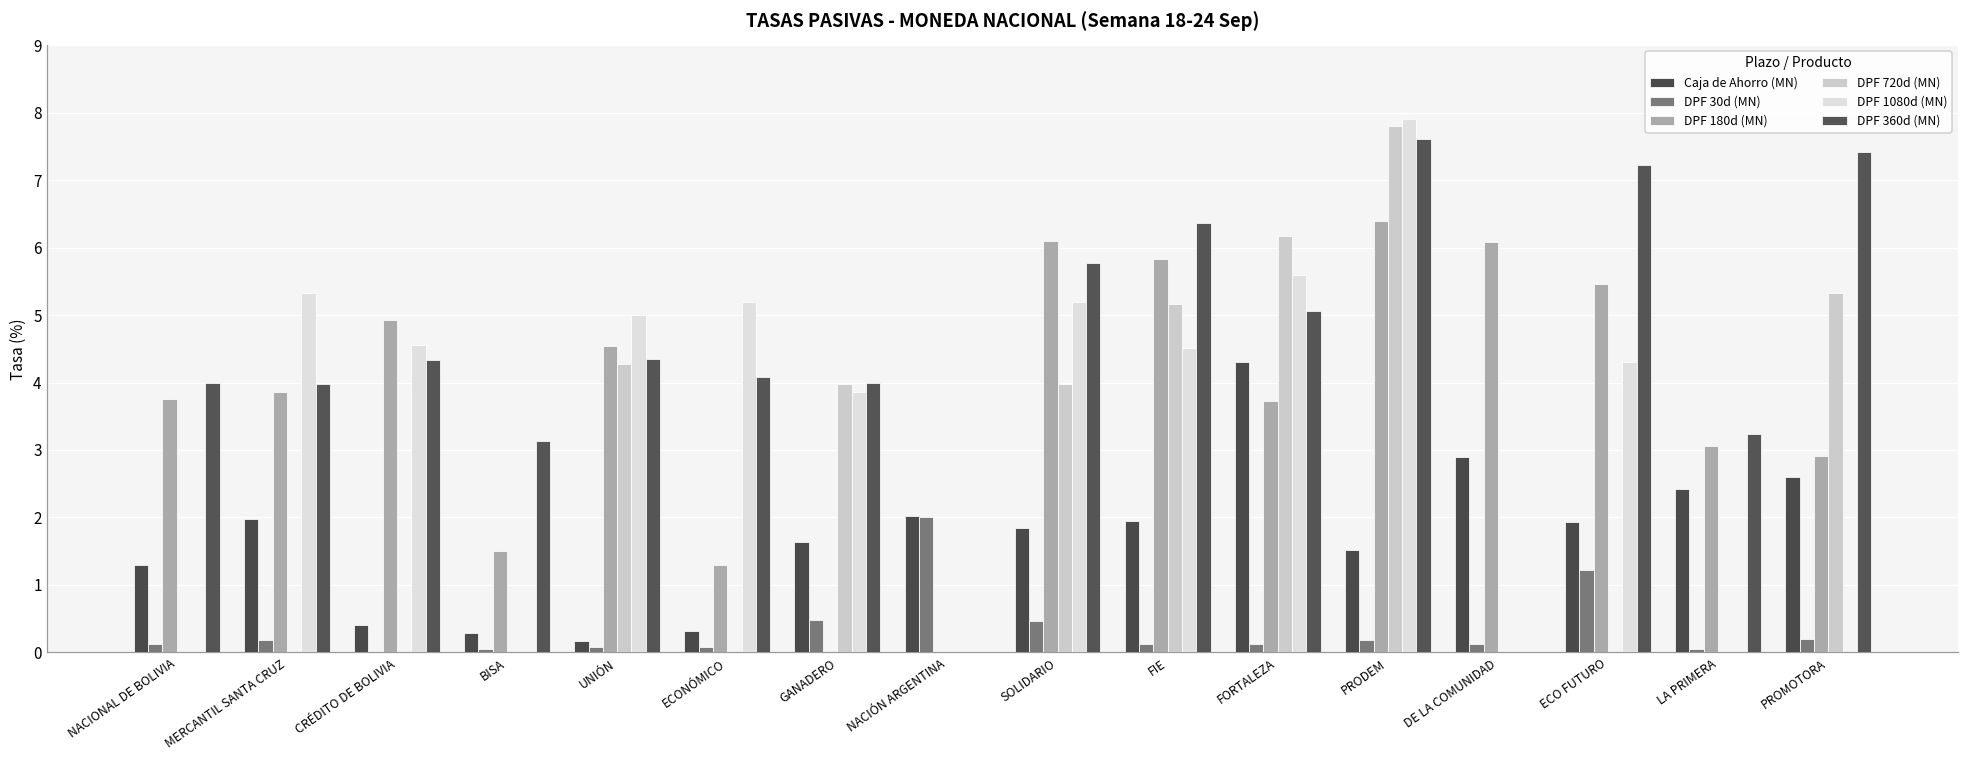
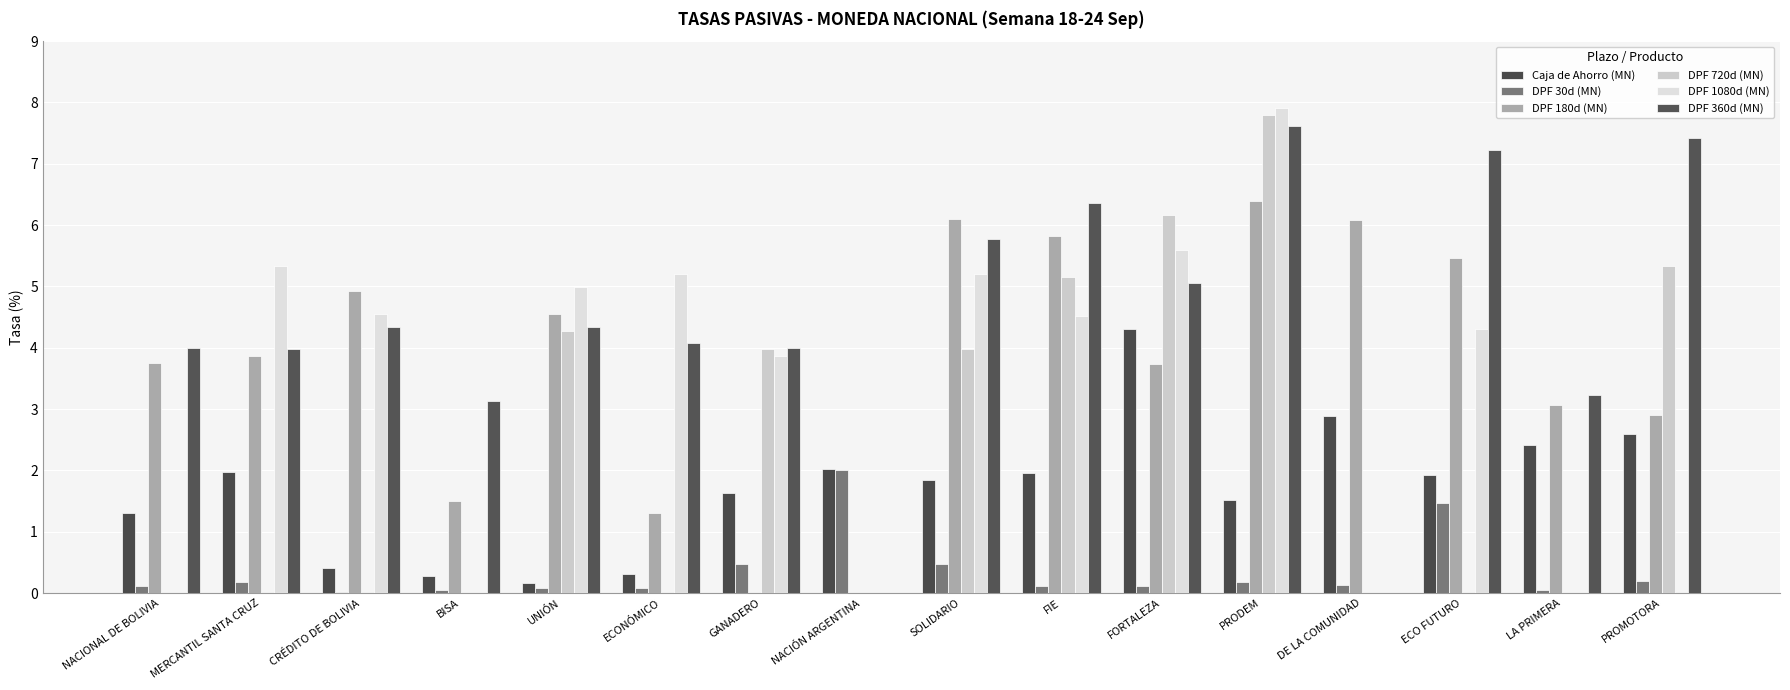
  {
    "DPF 30d (MN)": {
      "NACIONAL DE BOLIVIA": 0.1,
      "MERCANTIL SANTA CRUZ": 0.2,
      "BISA": 0.1,
      "UNIÓN": 0.1,
      "ECONÓMICO": 0.1,
      "GANADERO": 0.5,
      "NACIÓN ARGENTINA": 2.0,
      "SOLIDARIO": 0.5,
      "FIE": 0.1,
      "FORTALEZA": 0.1,
      "PRODEM": 0.2,
      "DE LA COMUNIDAD": 0.1,
-     "ECO FUTURO": 1.2,
+     "ECO FUTURO": 1.5,
      "LA PRIMERA": 0.1,
      "PROMOTORA": 0.2
    }
  }
